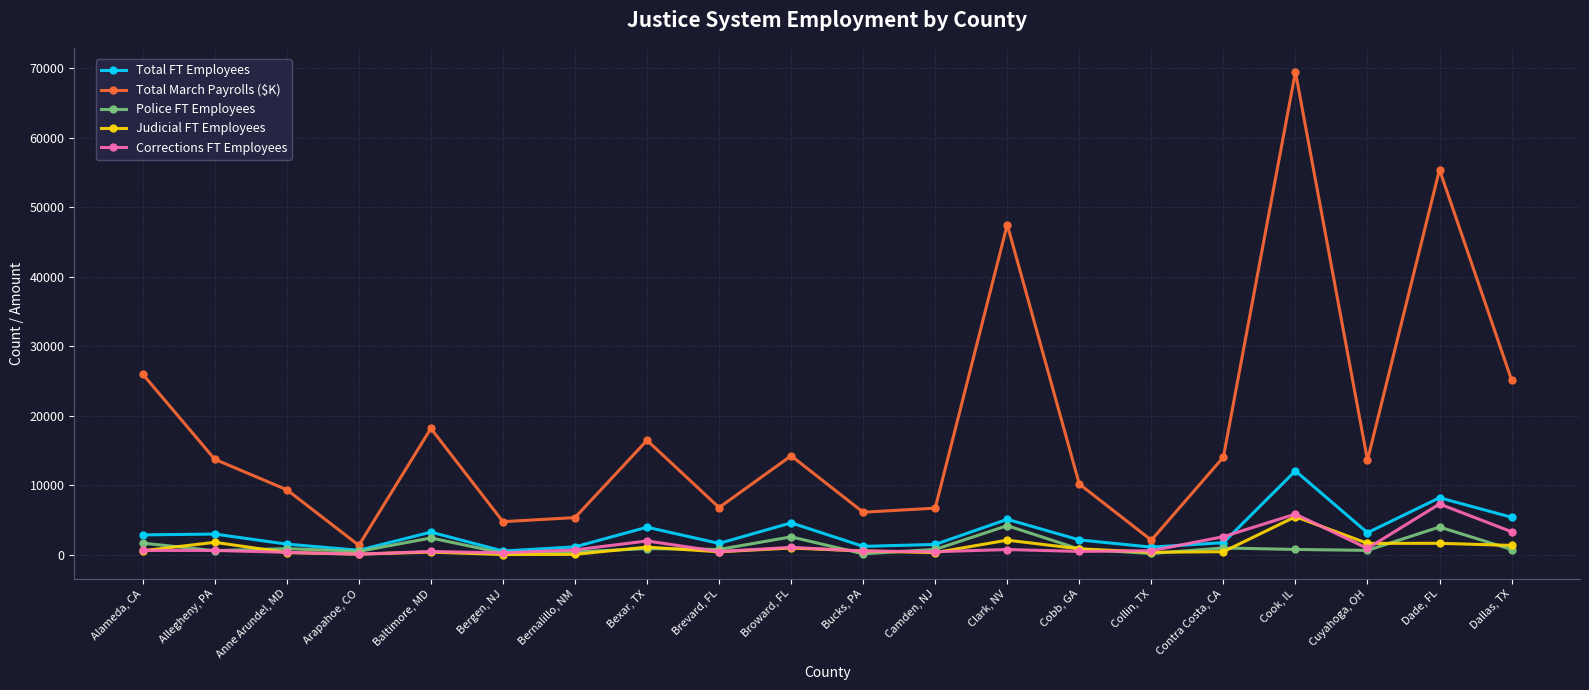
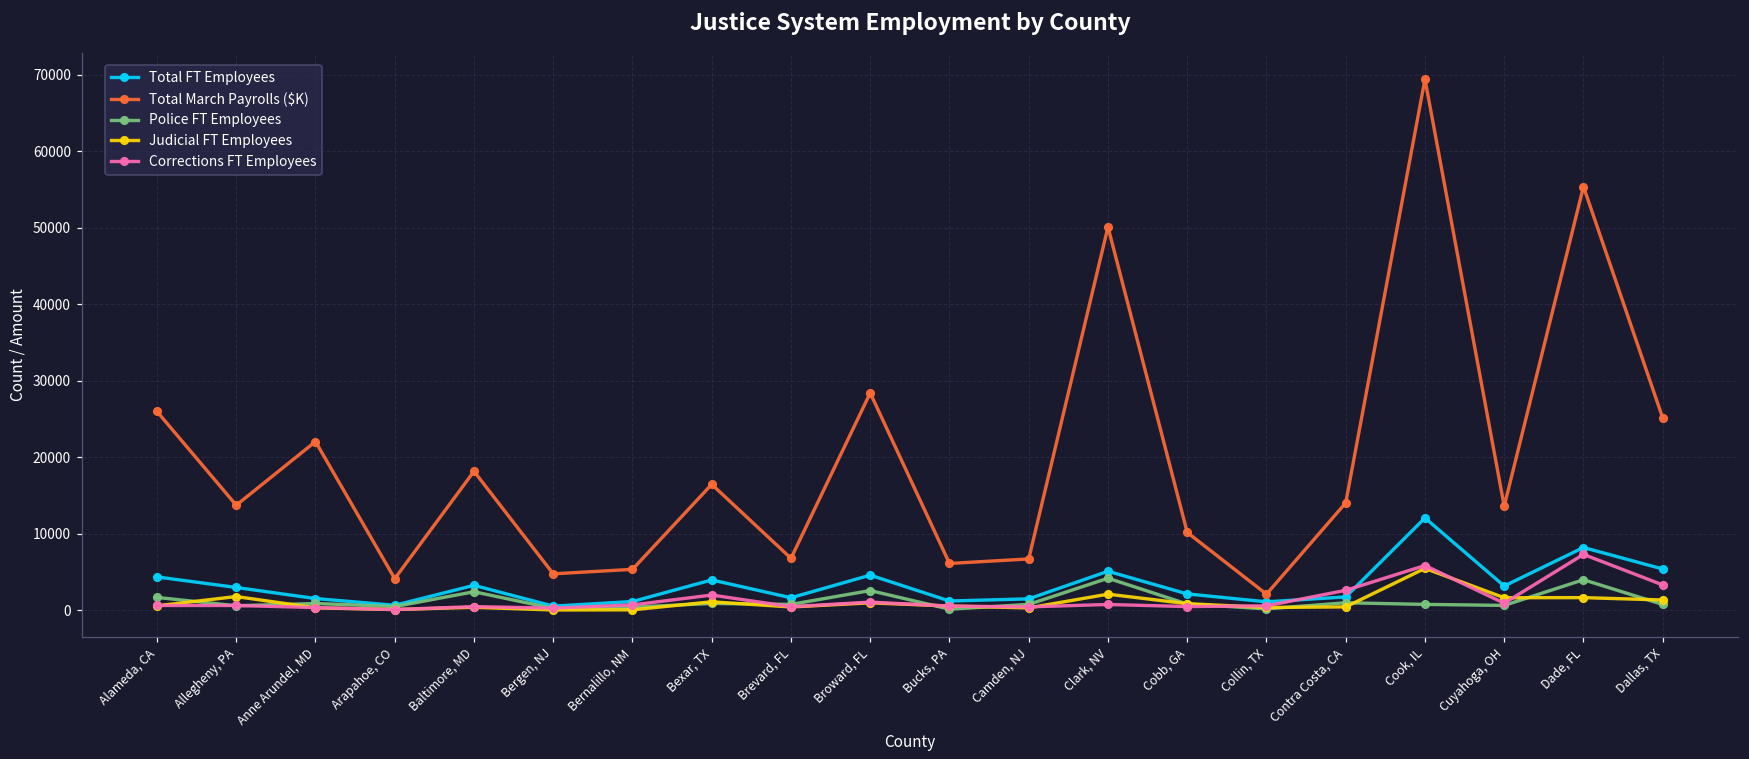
  {
    "Total FT Employees": {
-     "Alameda, CA": 3000,
+     "Alameda, CA": 4000,
      "Allegheny, PA": 3000,
      "Anne Arundel, MD": 2000,
      "Baltimore, MD": 3000,
      "Bernalillo, NM": 1000,
      "Bexar, TX": 4000,
      "Brevard, FL": 2000,
      "Broward, FL": 5000,
      "Bucks, PA": 1000,
      "Camden, NJ": 1000,
      "Clark, NV": 5000,
      "Cobb, GA": 2000,
      "Collin, TX": 1000,
      "Contra Costa, CA": 2000,
      "Cook, IL": 12000,
      "Cuyahoga, OH": 3000,
      "Dade, FL": 8000,
      "Dallas, TX": 5000
    },
    "Total March Payrolls ($K)": {
      "Alameda, CA": 26000,
      "Allegheny, PA": 14000,
-     "Anne Arundel, MD": 9000,
-     "Arapahoe, CO": 1000,
+     "Anne Arundel, MD": 22000,
+     "Arapahoe, CO": 4000,
      "Baltimore, MD": 18000,
      "Bergen, NJ": 5000,
      "Bernalillo, NM": 5000,
      "Bexar, TX": 16000,
      "Brevard, FL": 7000,
-     "Broward, FL": 14000,
+     "Broward, FL": 28000,
      "Bucks, PA": 6000,
      "Camden, NJ": 7000,
-     "Clark, NV": 47000,
+     "Clark, NV": 50000,
      "Cobb, GA": 10000,
      "Collin, TX": 2000,
      "Contra Costa, CA": 14000,
      "Cook, IL": 69000,
      "Cuyahoga, OH": 14000,
      "Dade, FL": 55000,
      "Dallas, TX": 25000
    },
    "Police FT Employees": {
      "Alameda, CA": 2000,
      "Anne Arundel, MD": 1000,
      "Baltimore, MD": 2000,
      "Broward, FL": 3000,
      "Bucks, PA": 0,
      "Clark, NV": 4000,
      "Contra Costa, CA": 1000,
      "Cook, IL": 1000,
      "Dade, FL": 4000,
      "Dallas, TX": 1000
    },
    "Judicial FT Employees": {
      "Allegheny, PA": 2000,
      "Clark, NV": 2000,
      "Contra Costa, CA": 0,
      "Cook, IL": 5000,
      "Cuyahoga, OH": 2000,
      "Dade, FL": 2000,
      "Dallas, TX": 1000
    },
    "Corrections FT Employees": {
      "Bexar, TX": 2000,
      "Clark, NV": 1000,
      "Contra Costa, CA": 3000,
      "Cook, IL": 6000,
      "Dade, FL": 7000,
      "Dallas, TX": 3000
    }
  }
